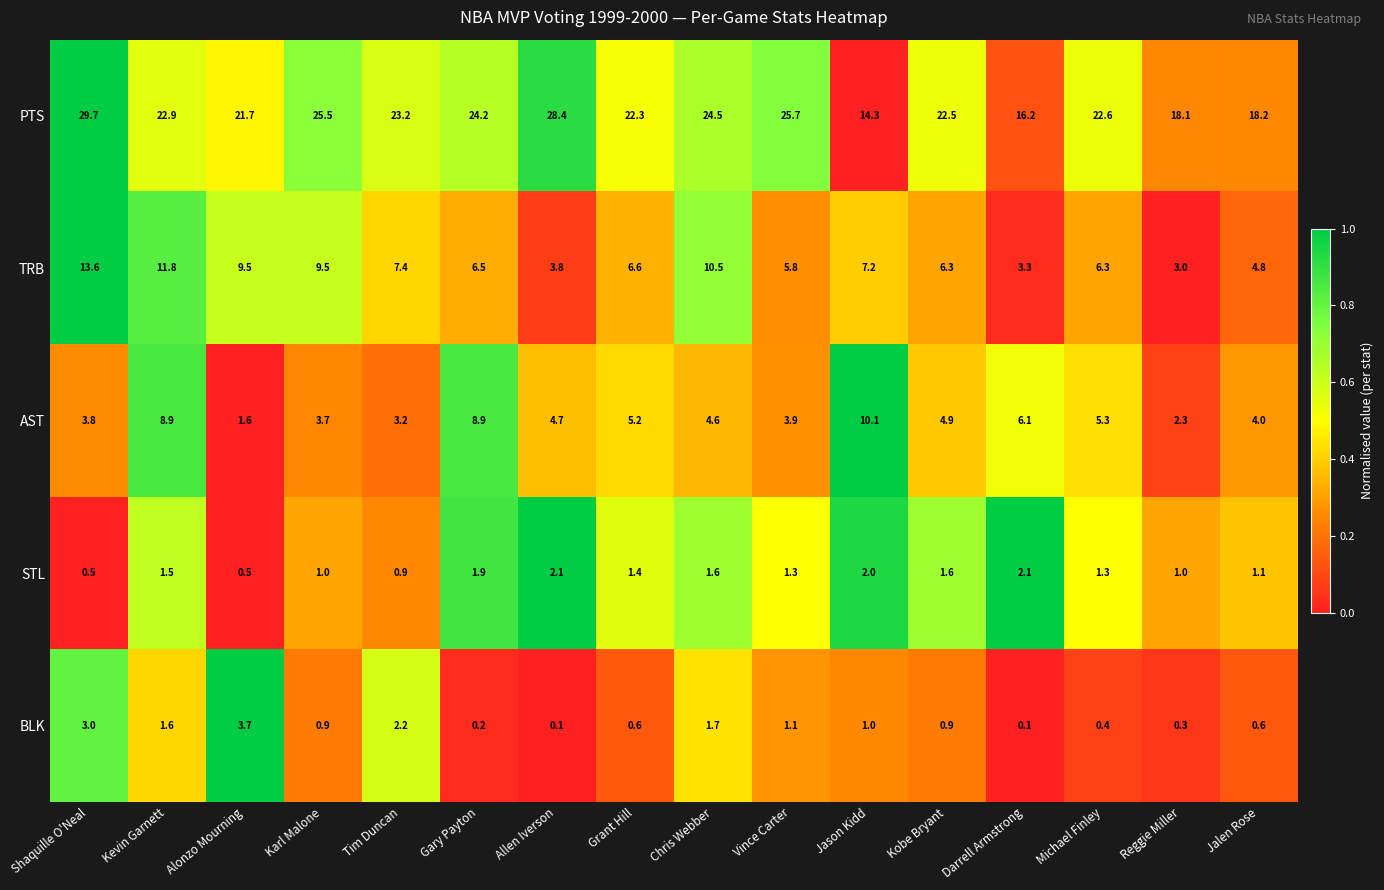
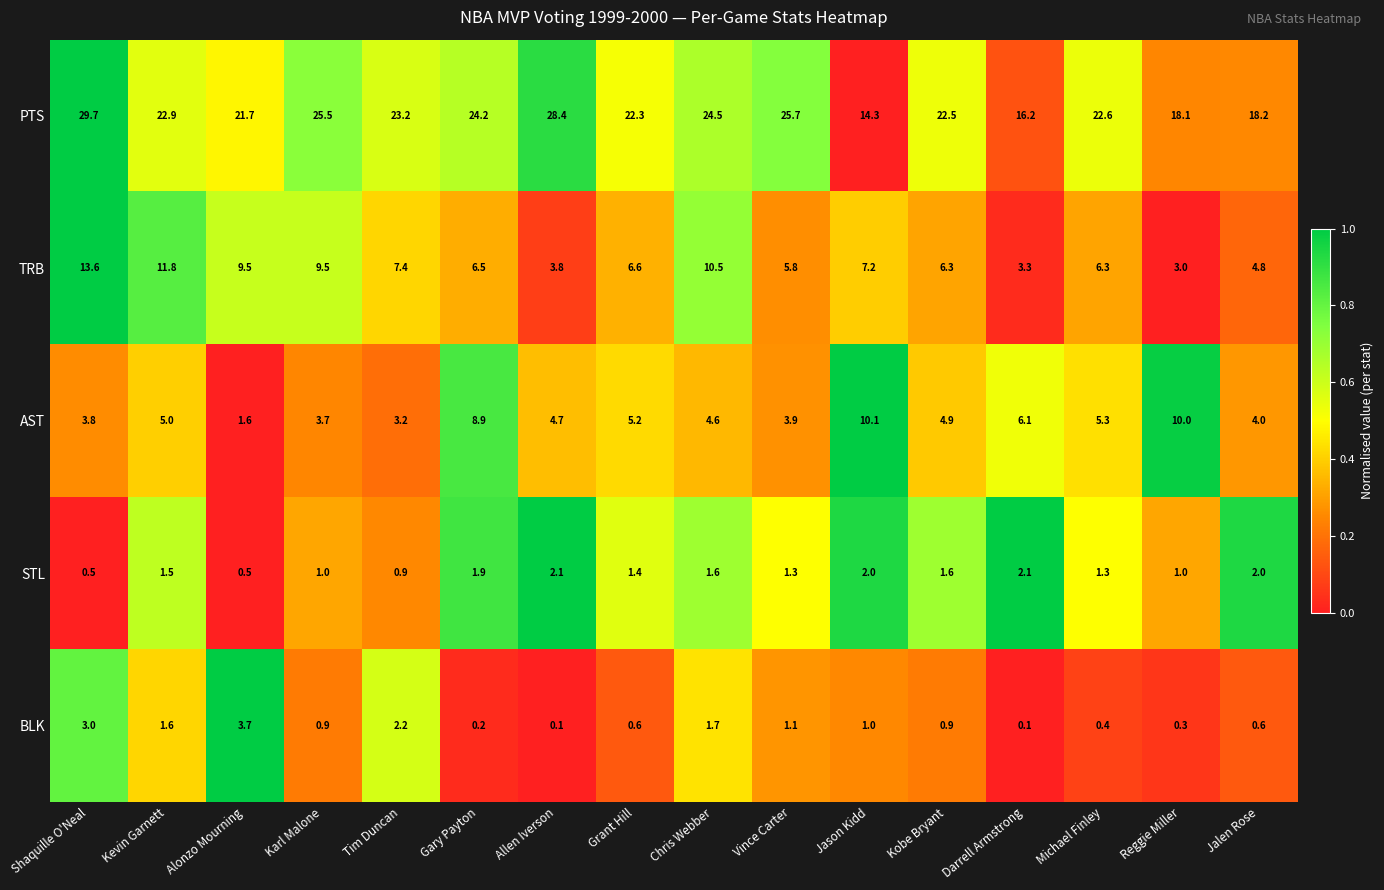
  {
    "PTS": {
      "Shaquille O'Neal": 29.7,
      "Kevin Garnett": 22.9,
      "Alonzo Mourning": 21.7,
      "Karl Malone": 25.5,
      "Tim Duncan": 23.2,
      "Gary Payton": 24.2,
      "Allen Iverson": 28.4,
      "Grant Hill": 22.3,
      "Chris Webber": 24.5,
      "Vince Carter": 25.7,
      "Jason Kidd": 14.3,
      "Kobe Bryant": 22.5,
      "Darrell Armstrong": 16.2,
      "Michael Finley": 22.6,
      "Reggie Miller": 18.1,
      "Jalen Rose": 18.2
    },
    "TRB": {
      "Shaquille O'Neal": 13.6,
      "Kevin Garnett": 11.8,
      "Alonzo Mourning": 9.5,
      "Karl Malone": 9.5,
      "Tim Duncan": 7.4,
      "Gary Payton": 6.5,
      "Allen Iverson": 3.8,
      "Grant Hill": 6.6,
      "Chris Webber": 10.5,
      "Vince Carter": 5.8,
      "Jason Kidd": 7.2,
      "Kobe Bryant": 6.3,
      "Darrell Armstrong": 3.3,
      "Michael Finley": 6.3,
      "Reggie Miller": 3.0,
      "Jalen Rose": 4.8
    },
    "AST": {
      "Shaquille O'Neal": 3.8,
-     "Kevin Garnett": 8.9,
+     "Kevin Garnett": 5.0,
      "Alonzo Mourning": 1.6,
      "Karl Malone": 3.7,
      "Tim Duncan": 3.2,
      "Gary Payton": 8.9,
      "Allen Iverson": 4.7,
      "Grant Hill": 5.2,
      "Chris Webber": 4.6,
      "Vince Carter": 3.9,
      "Jason Kidd": 10.1,
      "Kobe Bryant": 4.9,
      "Darrell Armstrong": 6.1,
      "Michael Finley": 5.3,
-     "Reggie Miller": 2.3,
+     "Reggie Miller": 10.0,
      "Jalen Rose": 4.0
    },
    "STL": {
      "Shaquille O'Neal": 0.5,
      "Kevin Garnett": 1.5,
      "Alonzo Mourning": 0.5,
      "Karl Malone": 1.0,
      "Tim Duncan": 0.9,
      "Gary Payton": 1.9,
      "Allen Iverson": 2.1,
      "Grant Hill": 1.4,
      "Chris Webber": 1.6,
      "Vince Carter": 1.3,
      "Jason Kidd": 2.0,
      "Kobe Bryant": 1.6,
      "Darrell Armstrong": 2.1,
      "Michael Finley": 1.3,
      "Reggie Miller": 1.0,
-     "Jalen Rose": 1.1
+     "Jalen Rose": 2.0
    },
    "BLK": {
      "Shaquille O'Neal": 3.0,
      "Kevin Garnett": 1.6,
      "Alonzo Mourning": 3.7,
      "Karl Malone": 0.9,
      "Tim Duncan": 2.2,
      "Gary Payton": 0.2,
      "Allen Iverson": 0.1,
      "Grant Hill": 0.6,
      "Chris Webber": 1.7,
      "Vince Carter": 1.1,
      "Jason Kidd": 1.0,
      "Kobe Bryant": 0.9,
      "Darrell Armstrong": 0.1,
      "Michael Finley": 0.4,
      "Reggie Miller": 0.3,
      "Jalen Rose": 0.6
    }
  }
